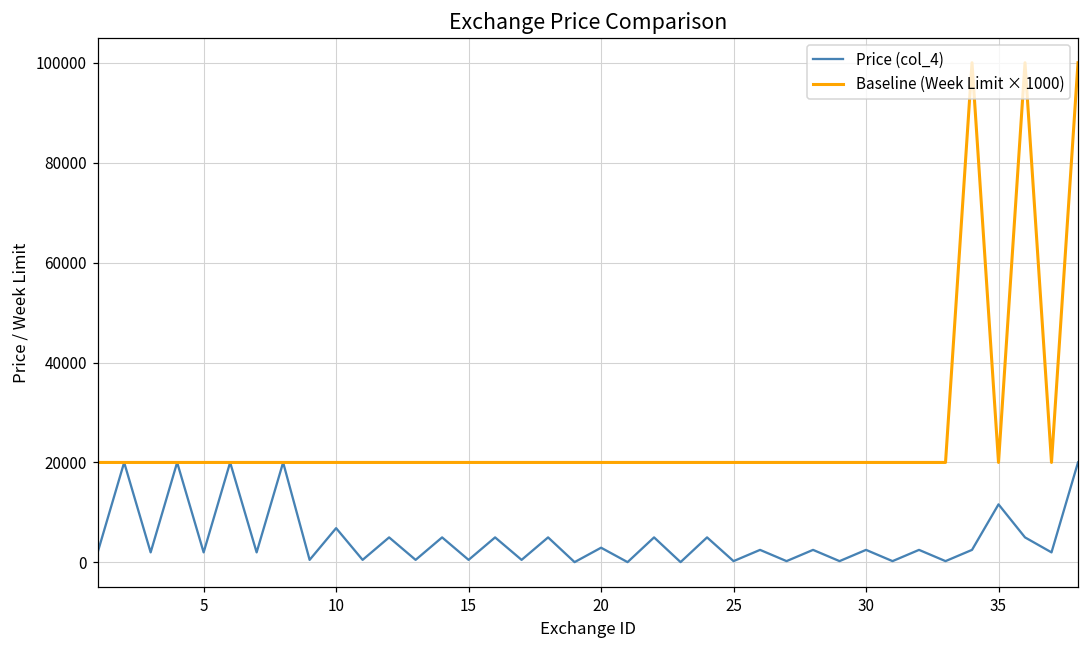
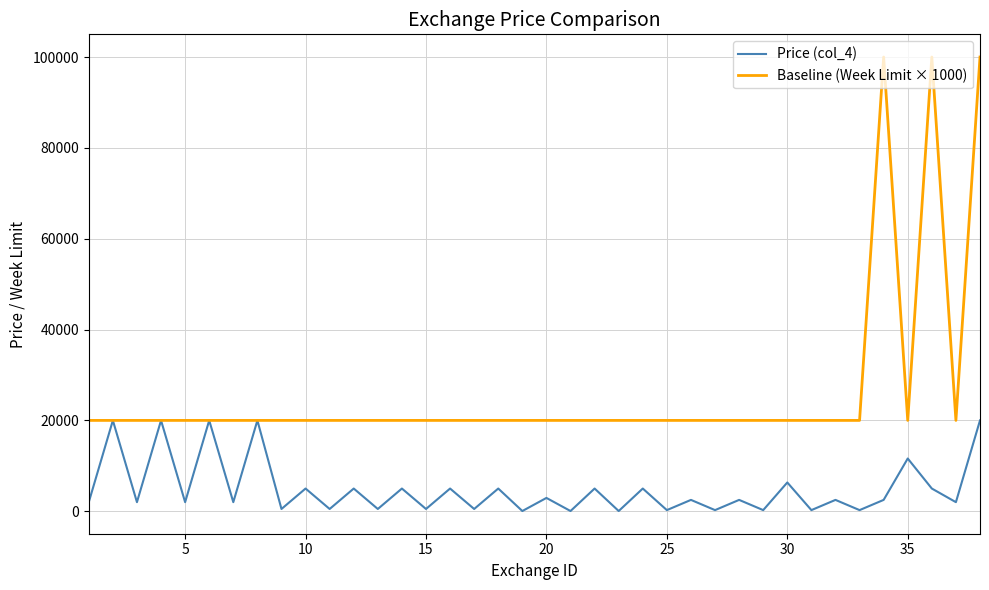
  {
    "Price (col_4)": {
      "5": 2000,
-     "10": 7000,
+     "10": 5000,
      "15": 1000,
      "20": 3000,
      "25": 0,
-     "30": 3000,
+     "30": 6000,
      "35": 12000
    },
    "Baseline (Week Limit × 1000)": {
      "5": 20000,
      "10": 20000,
      "15": 20000,
      "20": 20000,
      "25": 20000,
      "30": 20000,
      "35": 20000
    }
  }
